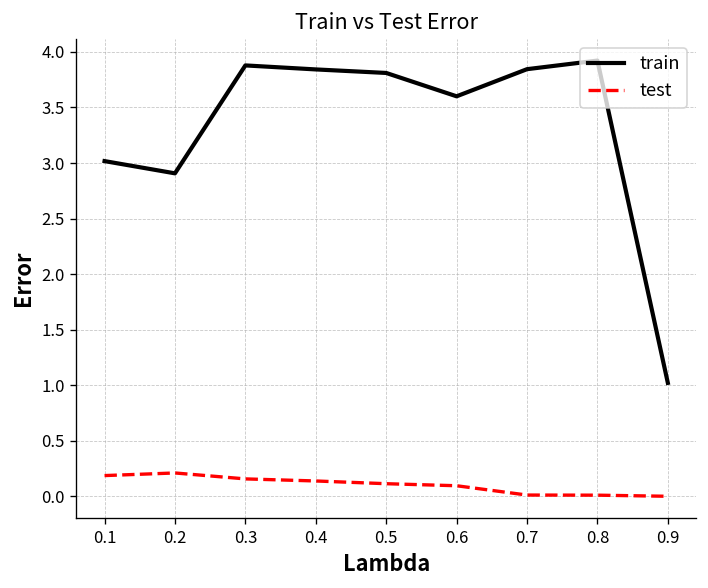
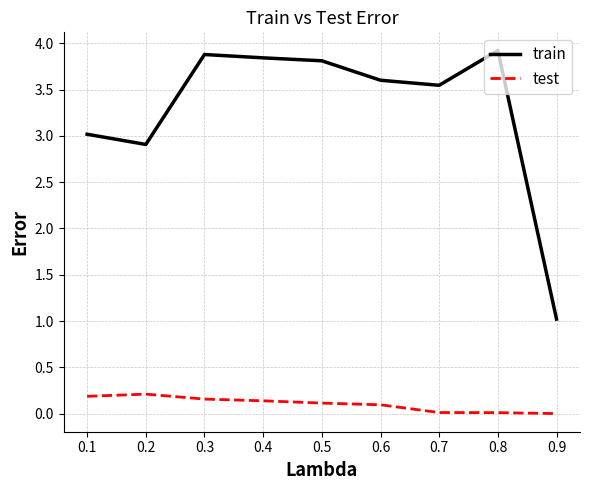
  {
    "train": {
      "0.1": 3.0,
      "0.2": 2.9,
      "0.3": 3.9,
      "0.4": 3.8,
      "0.5": 3.8,
      "0.6": 3.6,
-     "0.7": 3.8,
+     "0.7": 3.5,
      "0.9": 1.0
    },
    "test": {
      "0.1": 0.2,
      "0.2": 0.2,
      "0.3": 0.2,
      "0.4": 0.1,
      "0.5": 0.1,
      "0.6": 0.1,
      "0.7": 0.0,
      "0.8": 0.0,
      "0.9": 0.0
    }
  }
